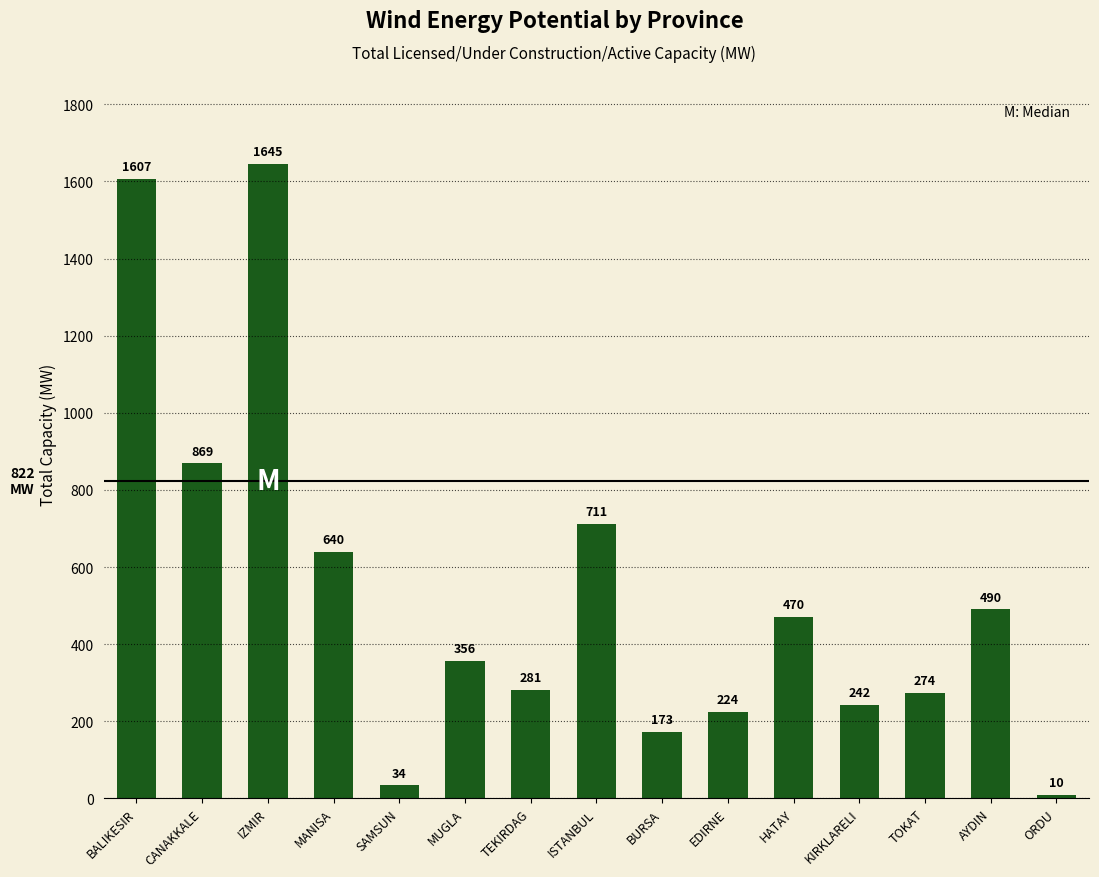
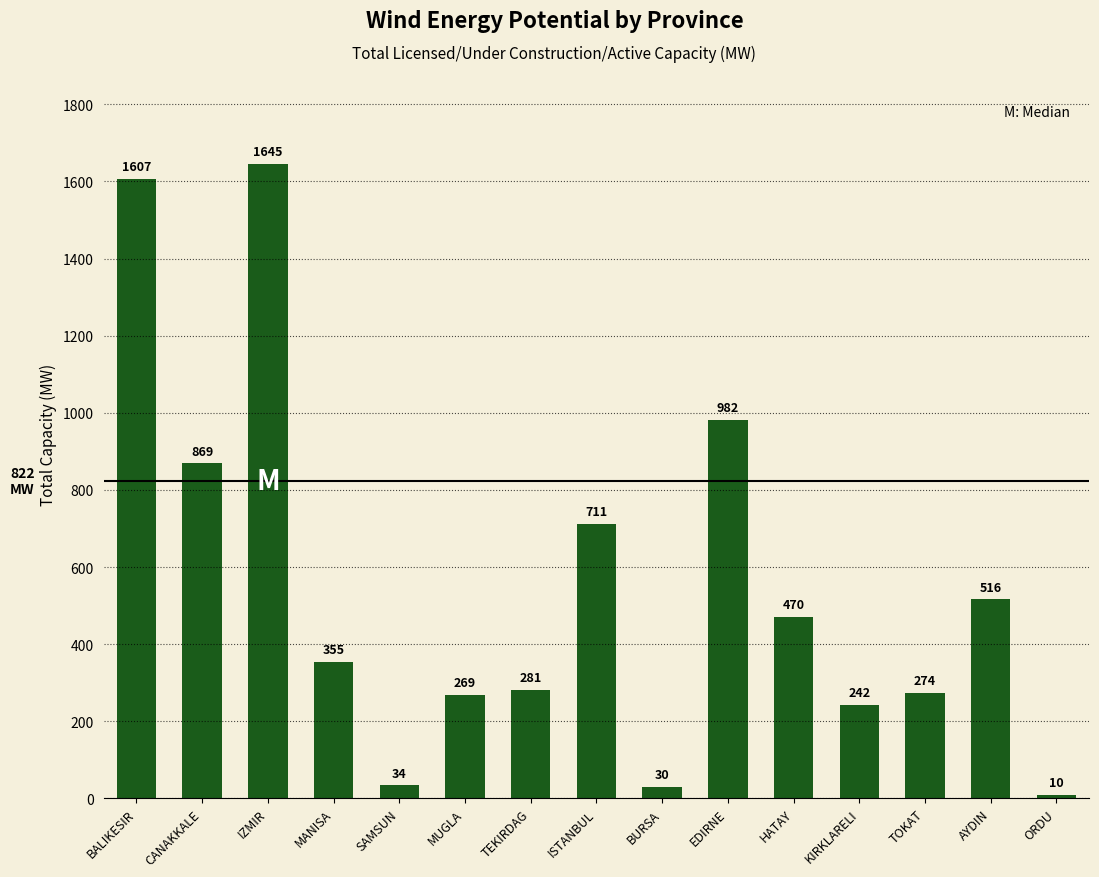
  {
    "BALIKESIR": 1607,
    "CANAKKALE": 869,
    "IZMIR": 1645,
-   "MANISA": 640,
+   "MANISA": 355,
    "SAMSUN": 34,
-   "MUGLA": 356,
+   "MUGLA": 269,
    "TEKIRDAG": 281,
    "ISTANBUL": 711,
-   "BURSA": 173,
-   "EDIRNE": 224,
+   "BURSA": 30,
+   "EDIRNE": 982,
    "HATAY": 470,
    "KIRKLARELI": 242,
    "TOKAT": 274,
-   "AYDIN": 490,
+   "AYDIN": 516,
    "ORDU": 10
  }
